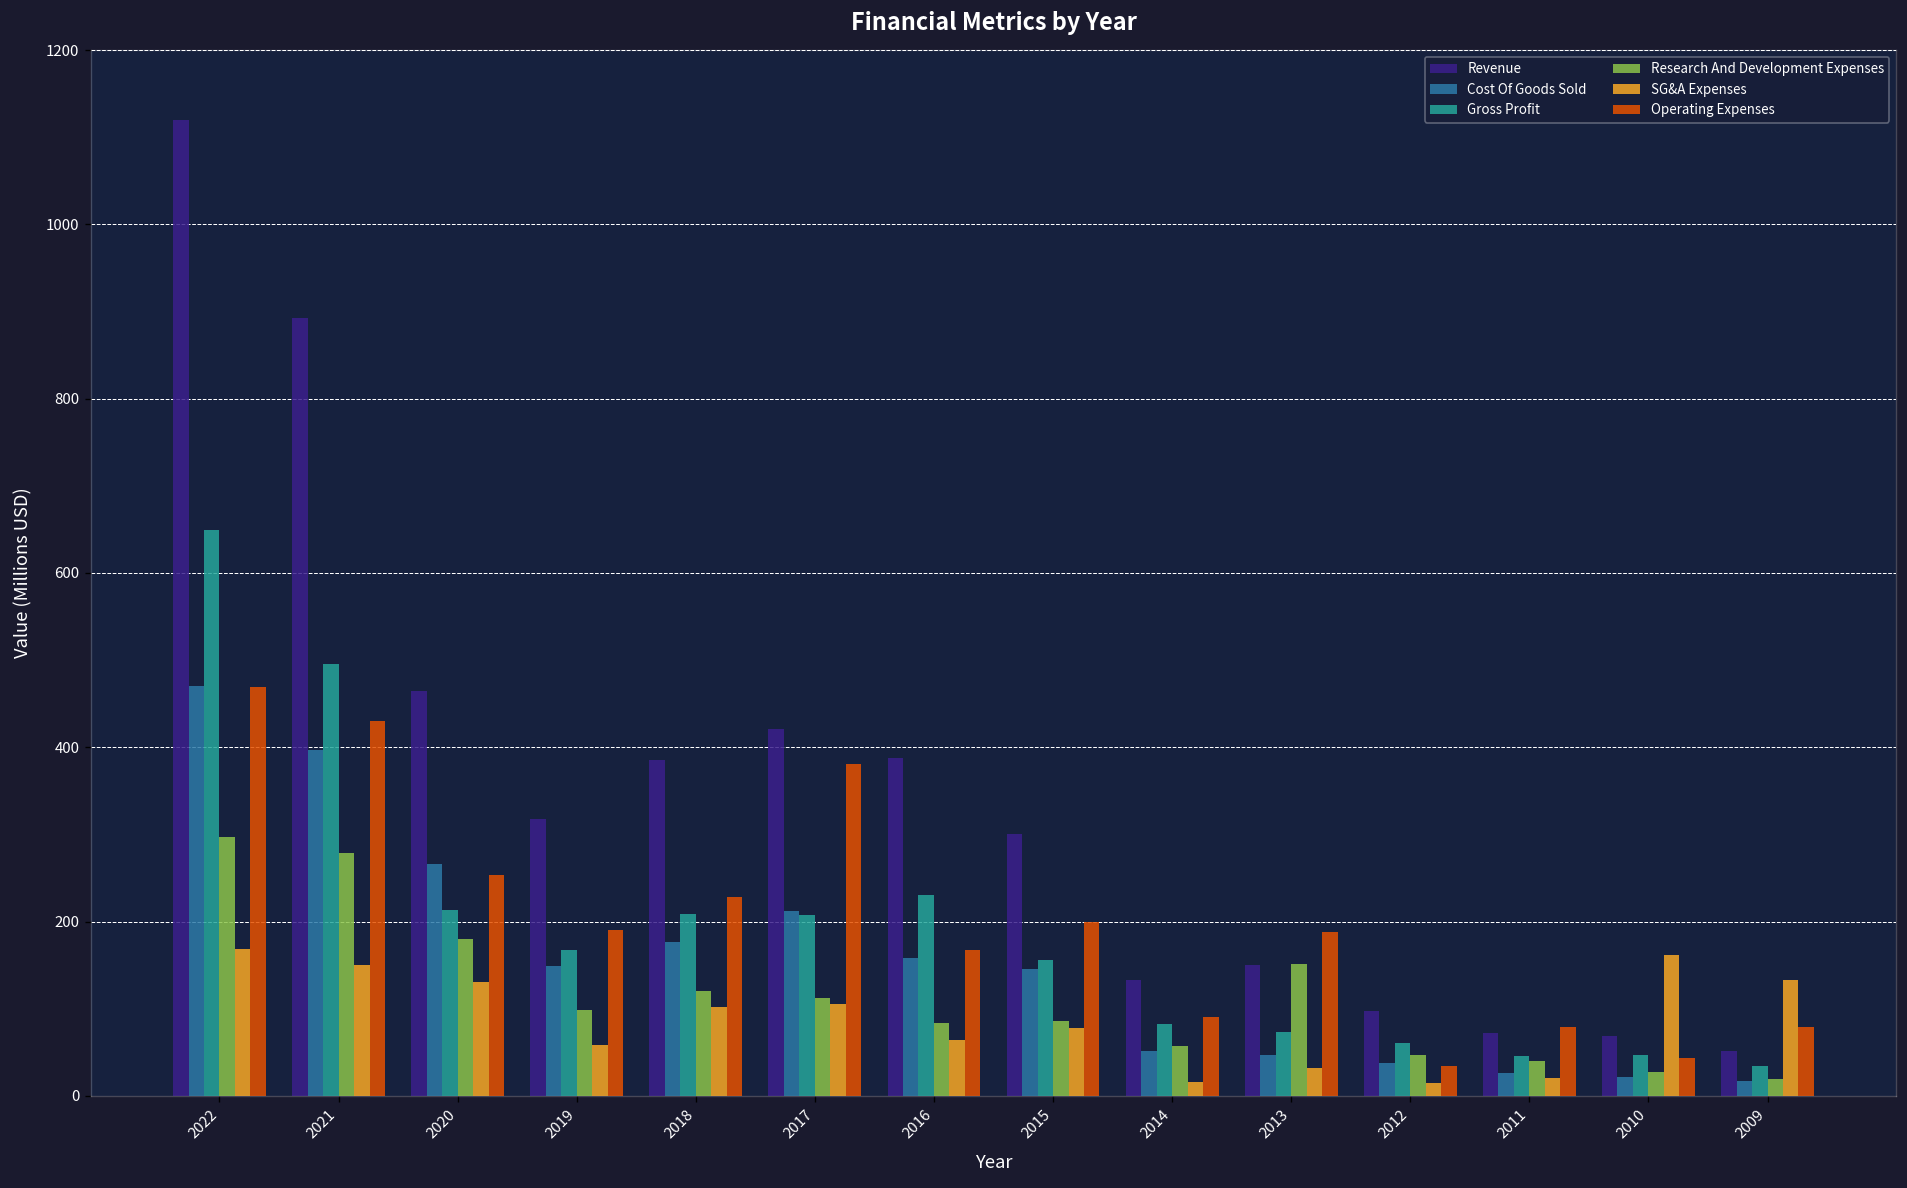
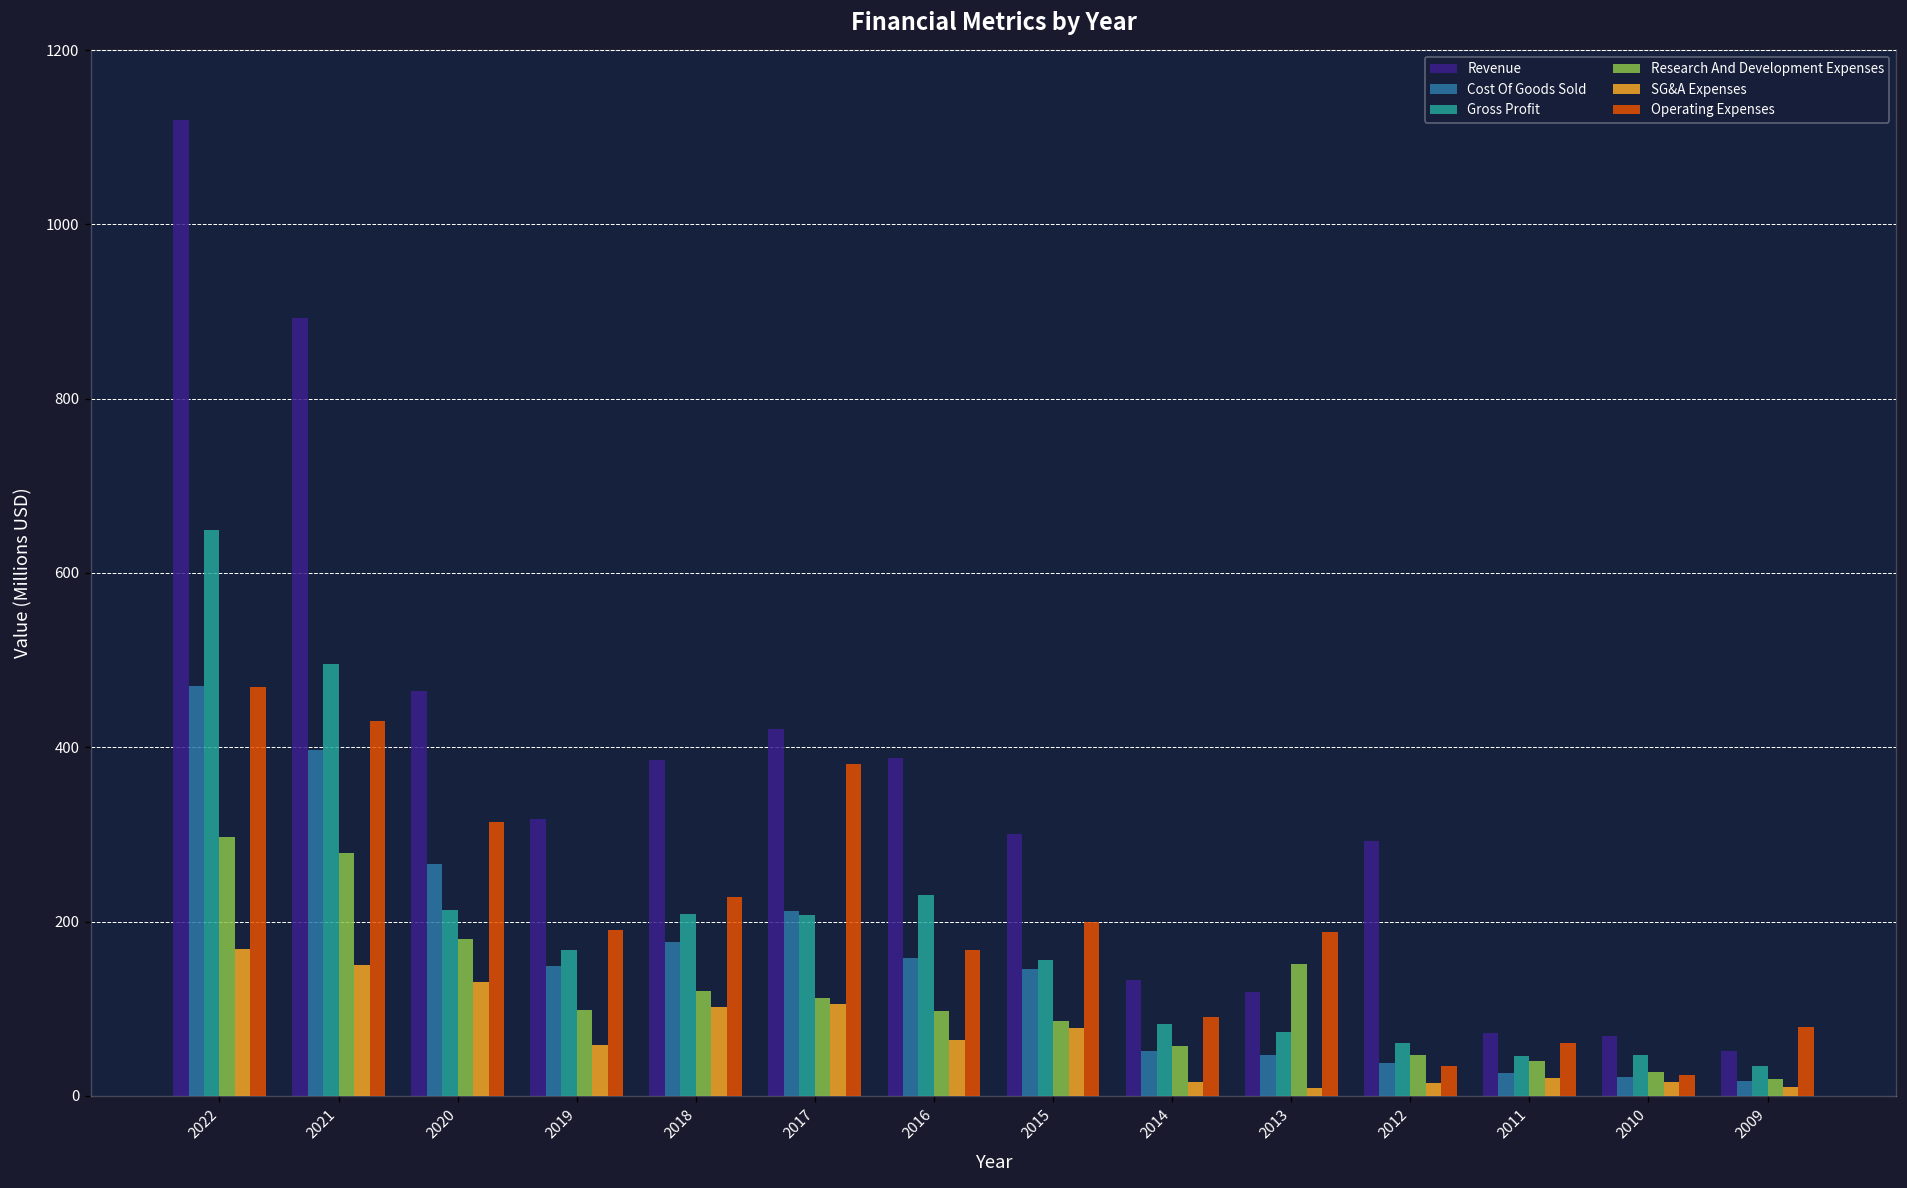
  {
    "Revenue": {
      "2022": 1120,
      "2021": 890,
      "2020": 460,
      "2019": 320,
      "2018": 380,
      "2017": 420,
      "2016": 390,
      "2015": 300,
      "2014": 130,
-     "2013": 150,
-     "2012": 100,
+     "2013": 120,
+     "2012": 290,
      "2011": 70,
      "2010": 70,
      "2009": 50
    },
    "Research And Development Expenses": {
      "2022": 300,
      "2021": 280,
      "2020": 180,
      "2019": 100,
      "2018": 120,
      "2017": 110,
-     "2016": 80,
+     "2016": 100,
      "2015": 90,
      "2014": 60,
      "2013": 150,
      "2012": 50,
      "2011": 40,
      "2010": 30,
      "2009": 20
    },
    "SG&A Expenses": {
      "2022": 170,
      "2021": 150,
      "2020": 130,
      "2019": 60,
      "2018": 100,
      "2017": 110,
      "2016": 60,
      "2015": 80,
      "2014": 20,
-     "2013": 30,
+     "2013": 10,
      "2012": 10,
      "2011": 20,
-     "2010": 160,
-     "2009": 130
+     "2010": 20,
+     "2009": 10
    },
    "Operating Expenses": {
      "2022": 470,
      "2021": 430,
-     "2020": 250,
+     "2020": 310,
      "2019": 190,
      "2018": 230,
      "2017": 380,
      "2016": 170,
      "2015": 200,
      "2014": 90,
      "2013": 190,
      "2012": 30,
-     "2011": 80,
-     "2010": 40,
+     "2011": 60,
+     "2010": 20,
      "2009": 80
    }
  }
